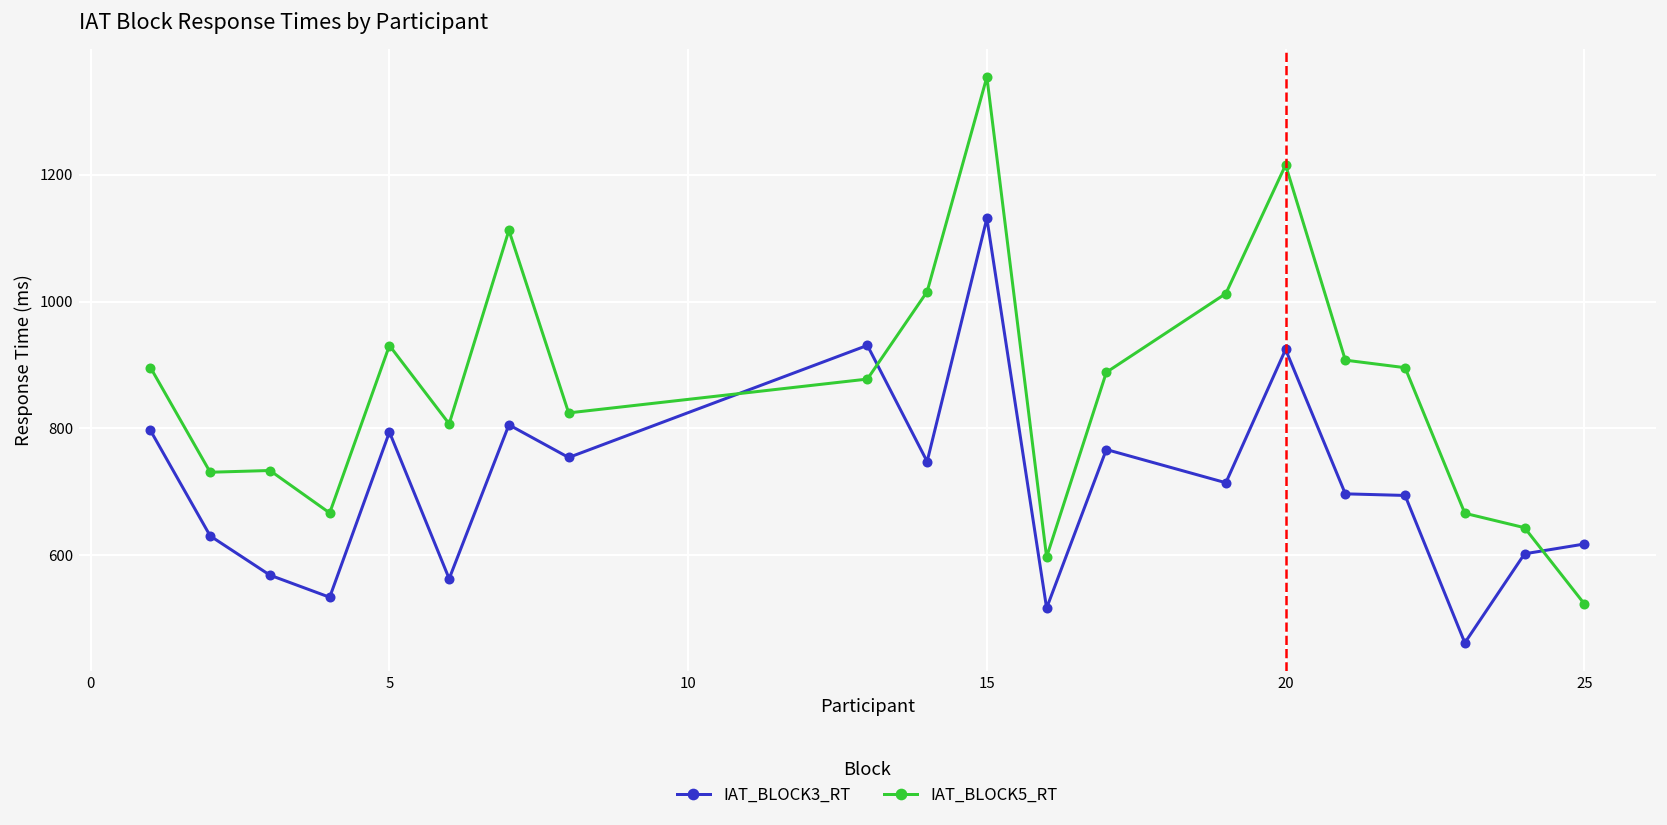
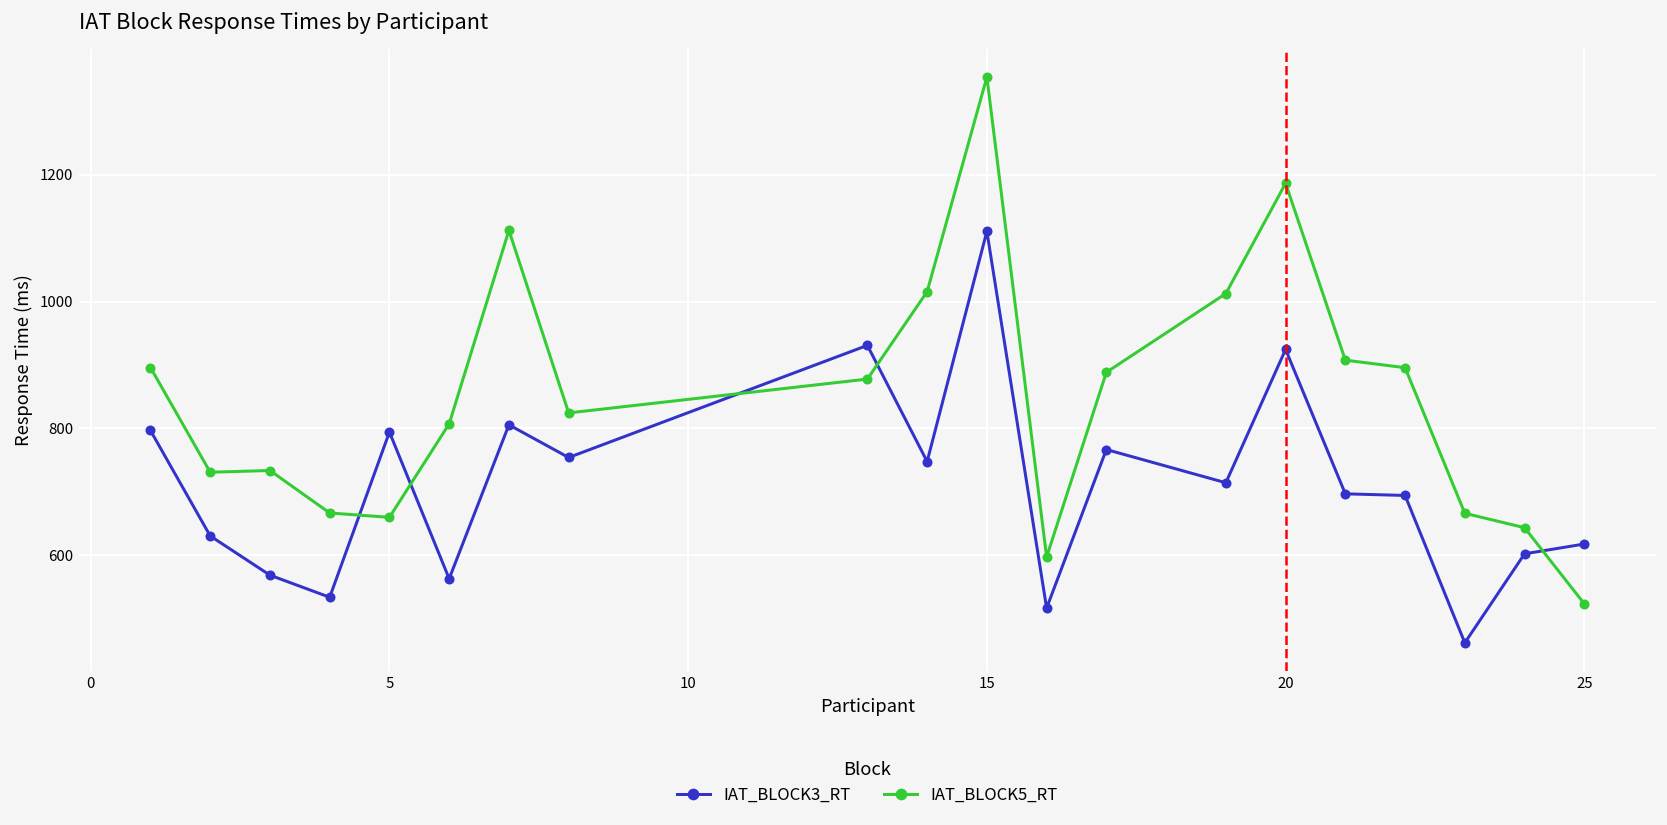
  {
    "IAT_BLOCK3_RT": {
      "5": 790,
-     "15": 1130,
+     "15": 1110,
      "20": 920,
      "25": 620
    },
    "IAT_BLOCK5_RT": {
-     "5": 930,
+     "5": 660,
      "15": 1350,
-     "20": 1220,
+     "20": 1190,
      "25": 520
    }
  }
